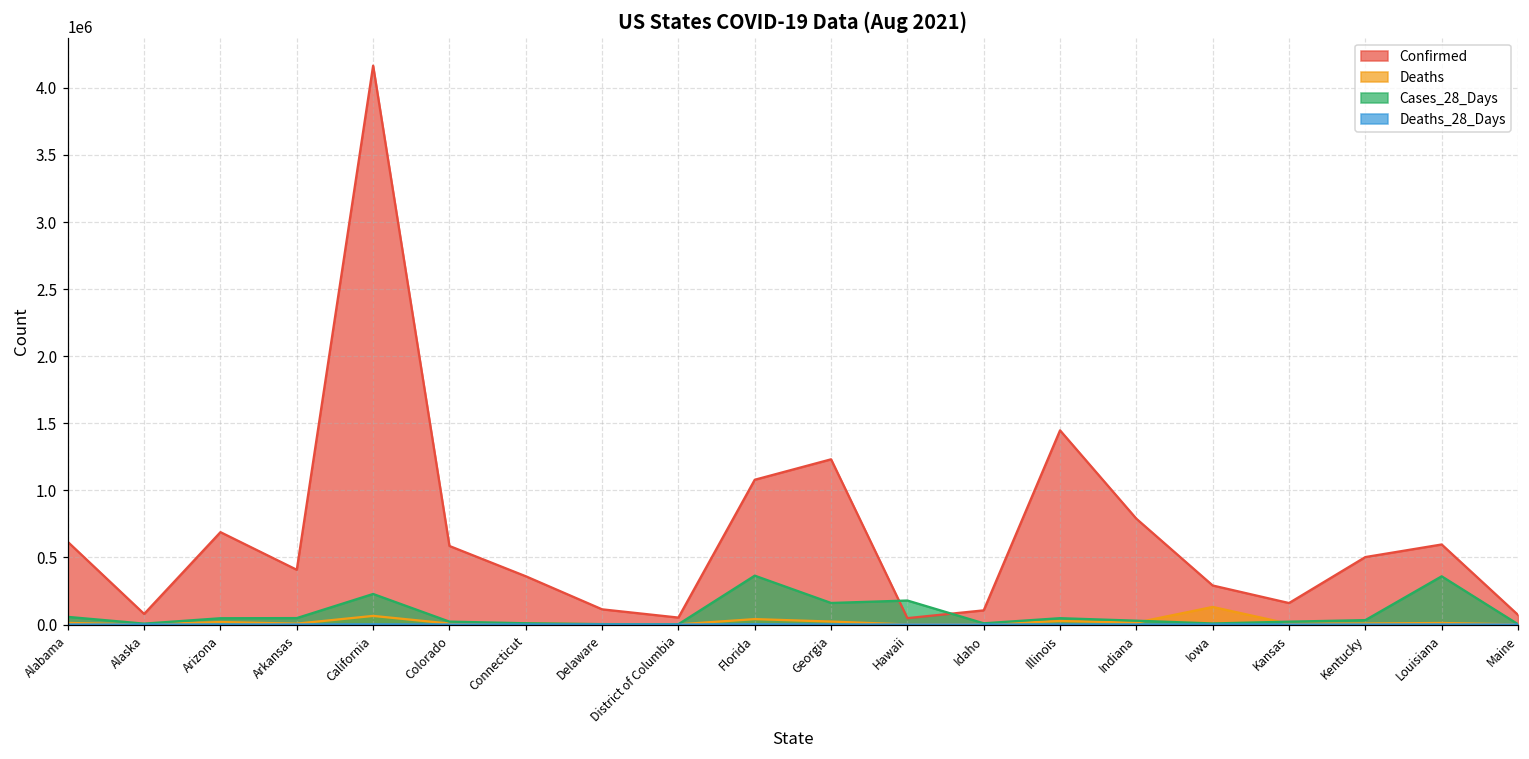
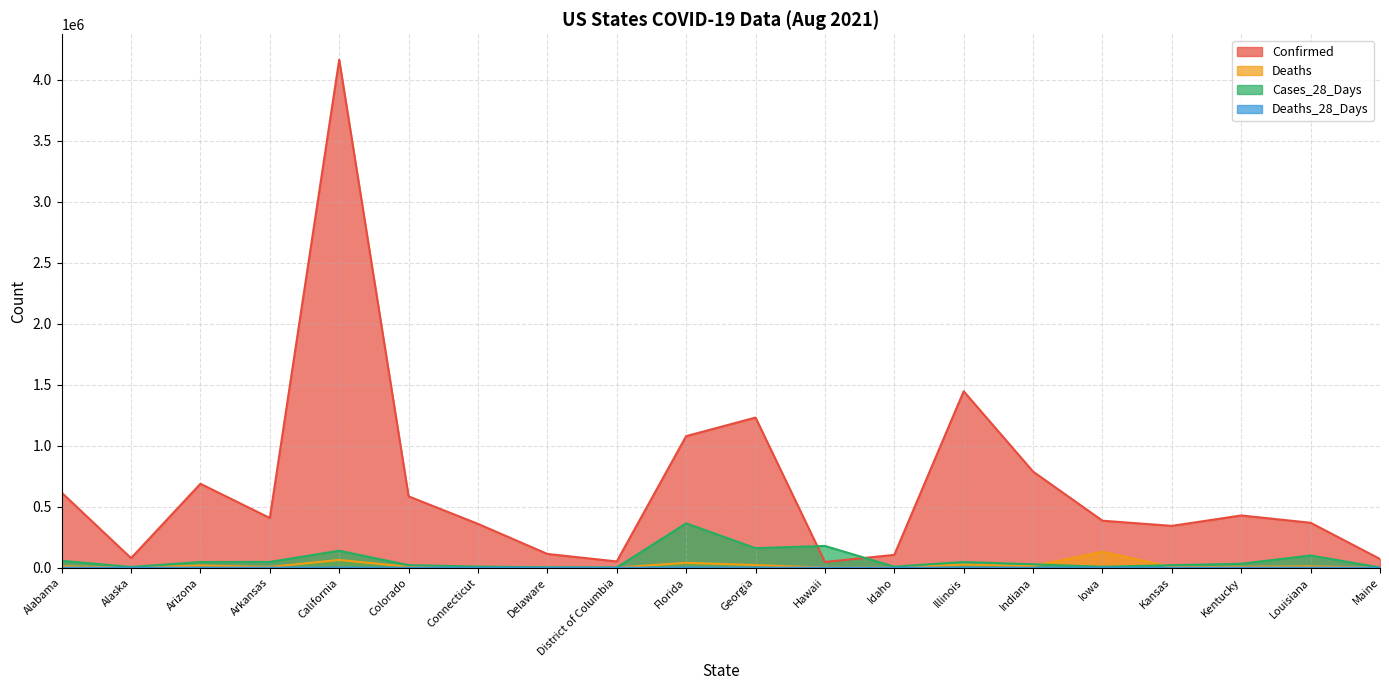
  {
    "Confirmed": {
      "Alabama": 620000,
      "Alaska": 80000,
      "Arizona": 690000,
      "Arkansas": 410000,
      "California": 4170000,
      "Colorado": 590000,
      "Connecticut": 360000,
      "Delaware": 110000,
      "District of Columbia": 50000,
      "Florida": 1080000,
      "Georgia": 1230000,
      "Hawaii": 50000,
      "Idaho": 110000,
      "Illinois": 1450000,
      "Indiana": 790000,
-     "Iowa": 290000,
-     "Kansas": 160000,
-     "Kentucky": 500000,
-     "Louisiana": 600000,
+     "Iowa": 390000,
+     "Kansas": 340000,
+     "Kentucky": 430000,
+     "Louisiana": 370000,
      "Maine": 70000
    },
    "Deaths": {
      "California": 60000,
      "Florida": 40000,
      "Georgia": 20000,
      "Illinois": 30000,
      "Iowa": 130000
    },
    "Cases_28_Days": {
      "Alabama": 60000,
      "Arizona": 50000,
      "Arkansas": 50000,
-     "California": 230000,
+     "California": 140000,
      "Florida": 360000,
      "Georgia": 160000,
      "Hawaii": 180000,
      "Illinois": 50000,
      "Kentucky": 30000,
-     "Louisiana": 360000
+     "Louisiana": 100000
    },
    "Deaths_28_Days": {
      "California": 0,
      "Florida": 0,
      "Georgia": 0,
      "Illinois": 0
    }
  }
